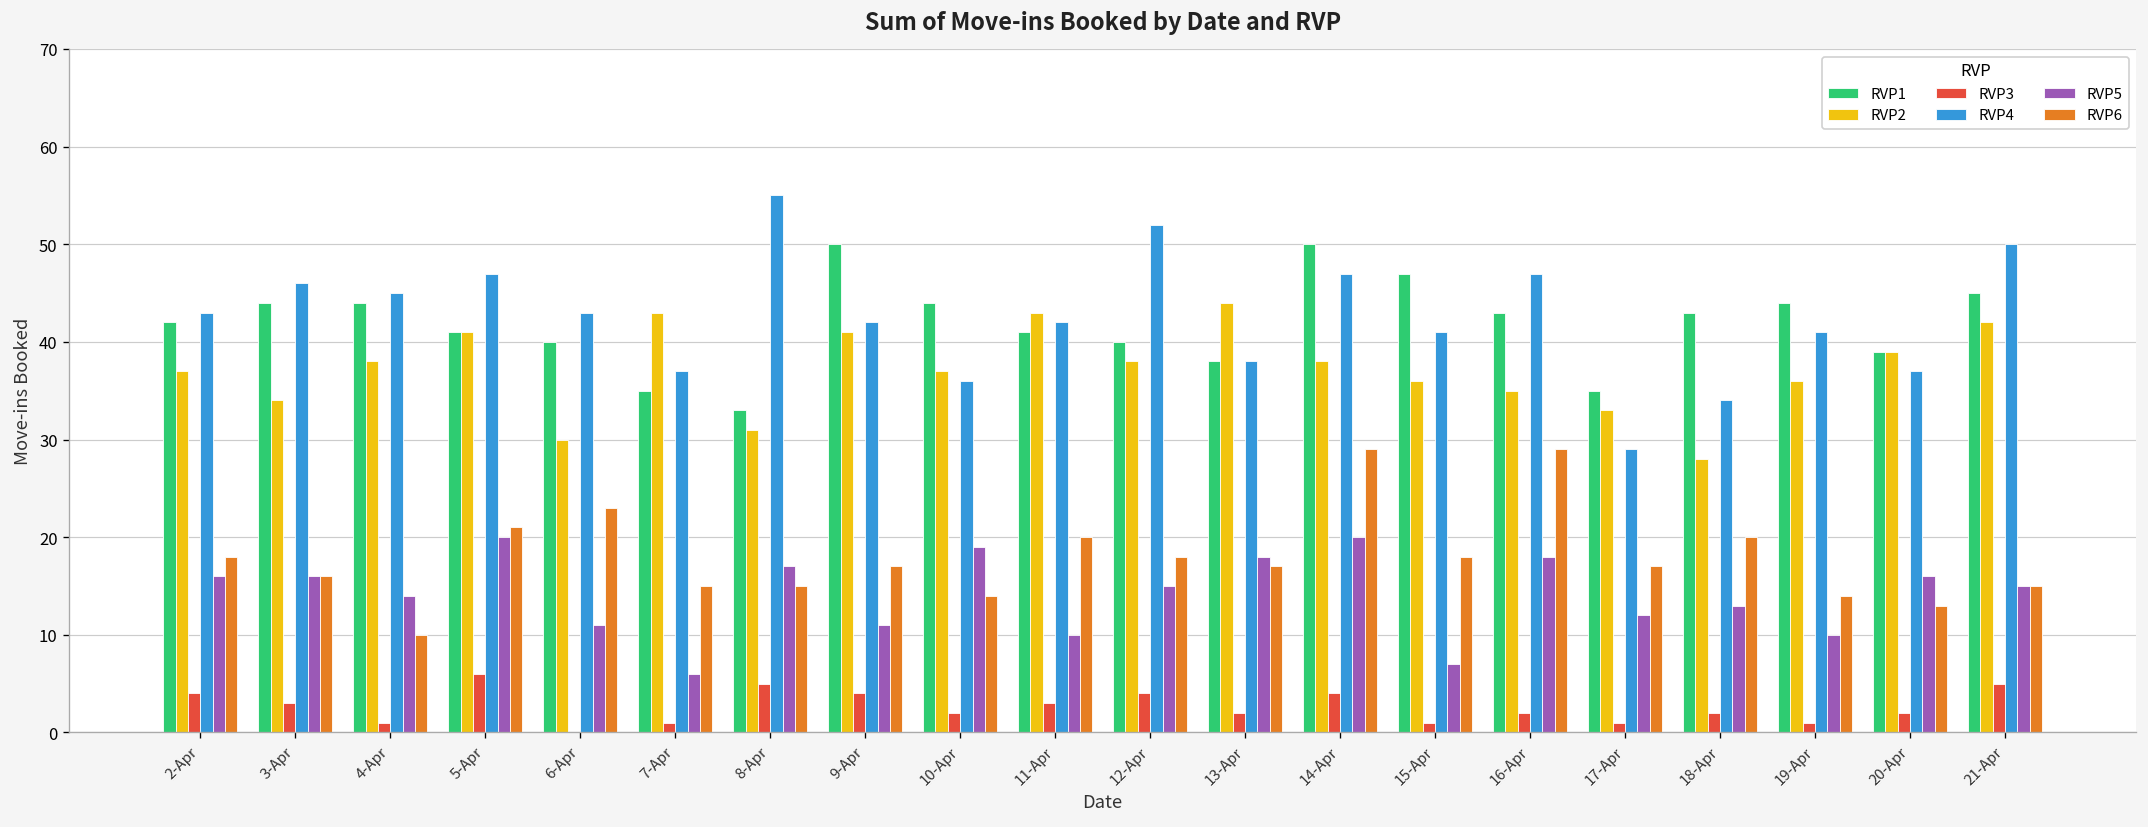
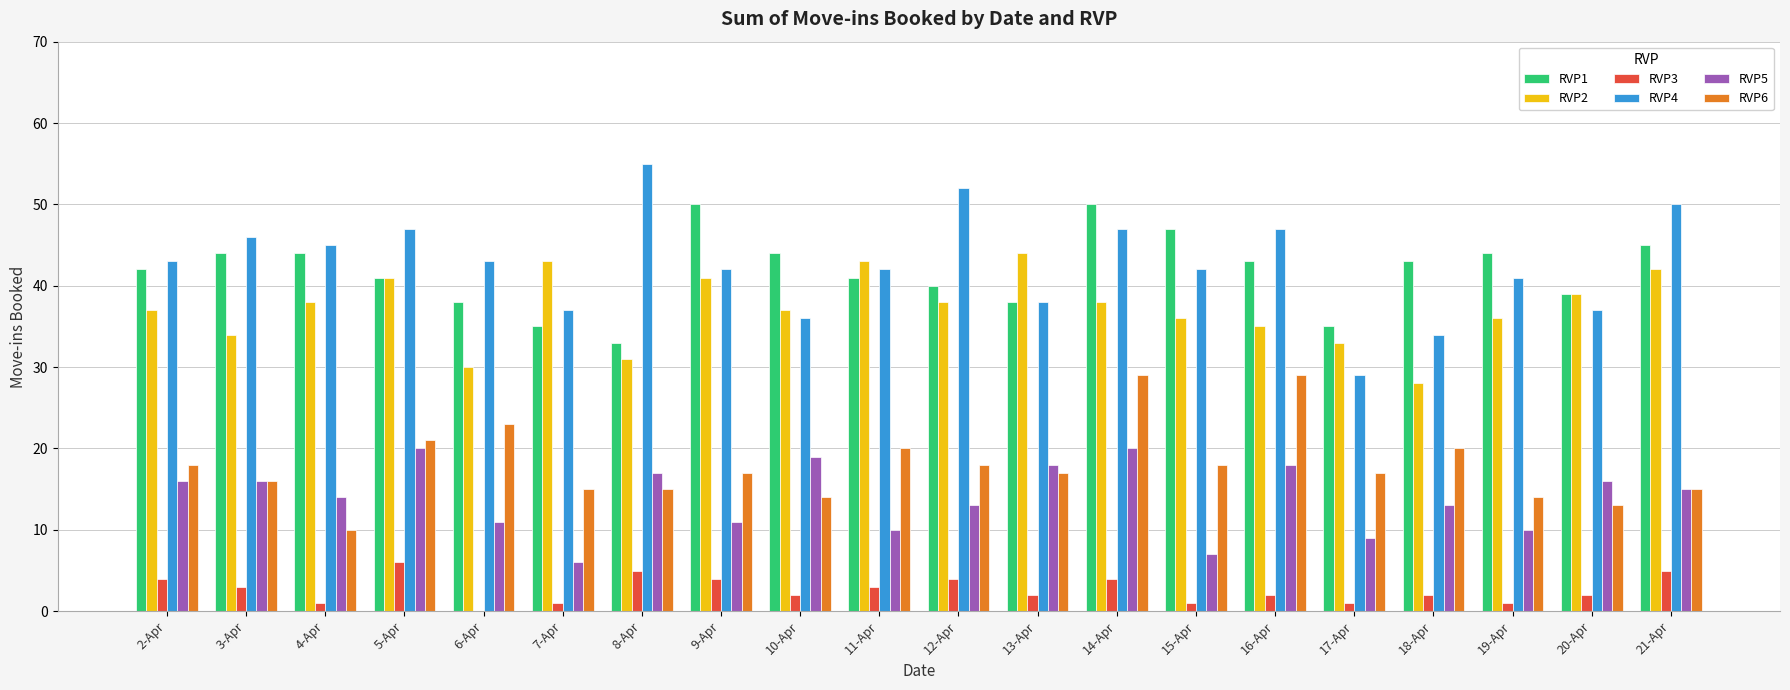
  {
    "RVP1": {
      "2-Apr": 42,
      "3-Apr": 44,
      "4-Apr": 44,
      "5-Apr": 41,
-     "6-Apr": 40,
+     "6-Apr": 38,
      "7-Apr": 35,
      "8-Apr": 33,
      "9-Apr": 50,
      "10-Apr": 44,
      "11-Apr": 41,
      "12-Apr": 40,
      "13-Apr": 38,
      "14-Apr": 50,
      "15-Apr": 47,
      "16-Apr": 43,
      "17-Apr": 35,
      "18-Apr": 43,
      "19-Apr": 44,
      "20-Apr": 39,
      "21-Apr": 45
    },
    "RVP2": {
      "2-Apr": 37,
      "3-Apr": 34,
      "4-Apr": 38,
      "5-Apr": 41,
      "6-Apr": 30,
      "7-Apr": 43,
      "8-Apr": 31,
      "9-Apr": 41,
      "10-Apr": 37,
      "11-Apr": 43,
      "12-Apr": 38,
      "13-Apr": 44,
      "14-Apr": 38,
      "15-Apr": 36,
      "16-Apr": 35,
      "17-Apr": 33,
      "18-Apr": 28,
      "19-Apr": 36,
      "20-Apr": 39,
      "21-Apr": 42
    },
    "RVP4": {
      "2-Apr": 43,
      "3-Apr": 46,
      "4-Apr": 45,
      "5-Apr": 47,
      "6-Apr": 43,
      "7-Apr": 37,
      "8-Apr": 55,
      "9-Apr": 42,
      "10-Apr": 36,
      "11-Apr": 42,
      "12-Apr": 52,
      "13-Apr": 38,
      "14-Apr": 47,
-     "15-Apr": 41,
+     "15-Apr": 42,
      "16-Apr": 47,
      "17-Apr": 29,
      "18-Apr": 34,
      "19-Apr": 41,
      "20-Apr": 37,
      "21-Apr": 50
    },
    "RVP5": {
      "2-Apr": 16,
      "3-Apr": 16,
      "4-Apr": 14,
      "5-Apr": 20,
      "6-Apr": 11,
      "7-Apr": 6,
      "8-Apr": 17,
      "9-Apr": 11,
      "10-Apr": 19,
      "11-Apr": 10,
-     "12-Apr": 15,
+     "12-Apr": 13,
      "13-Apr": 18,
      "14-Apr": 20,
      "15-Apr": 7,
      "16-Apr": 18,
-     "17-Apr": 12,
+     "17-Apr": 9,
      "18-Apr": 13,
      "19-Apr": 10,
      "20-Apr": 16,
      "21-Apr": 15
    }
  }
